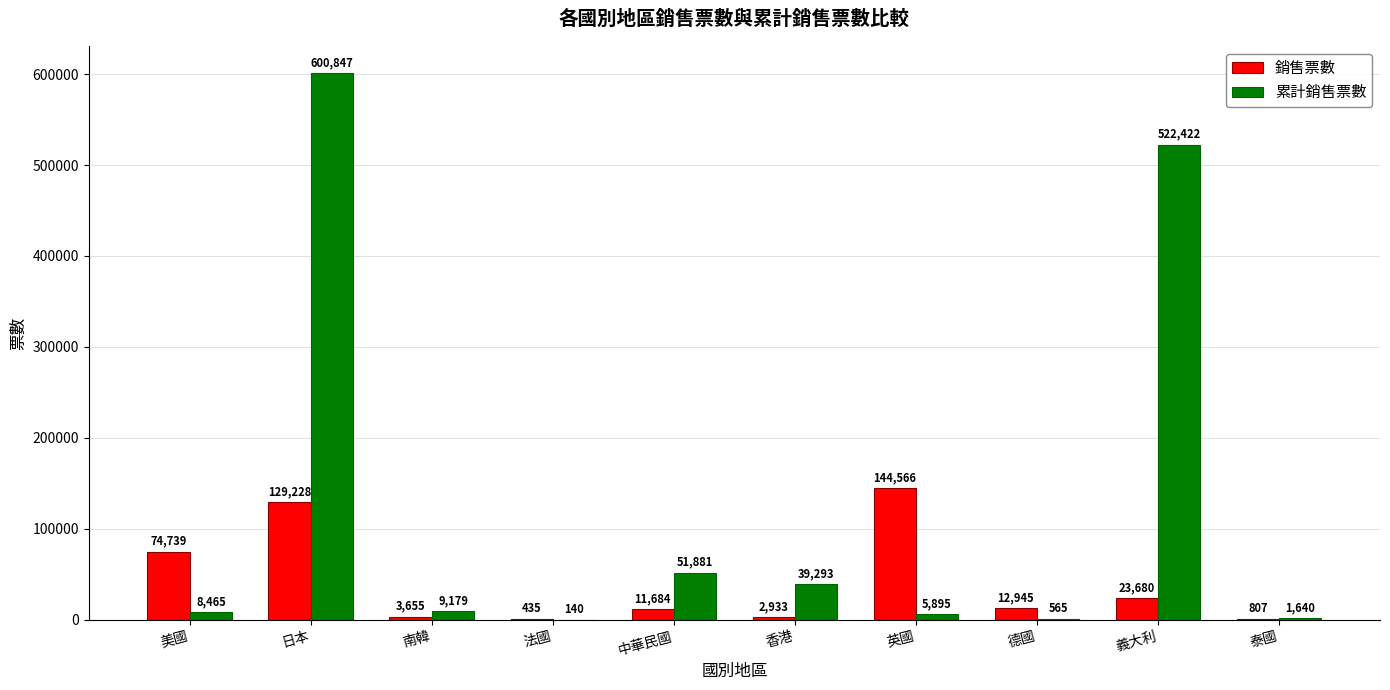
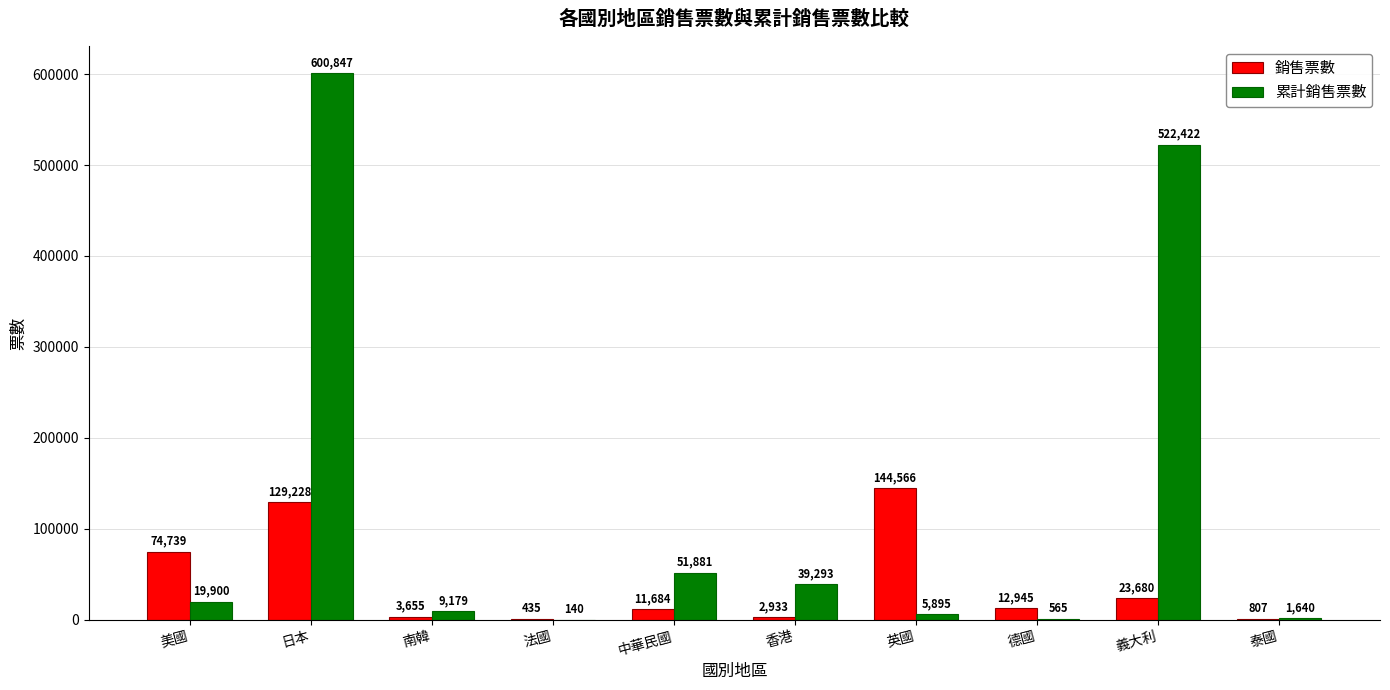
  {
    "銷售票數": {
      "美國": "74,739",
      "日本": "129,228",
      "南韓": "3,655",
      "法國": "435",
      "中華民國": "11,684",
      "香港": "2,933",
      "英國": "144,566",
      "德國": "12,945",
      "義大利": "23,680",
      "泰國": "807"
    },
    "累計銷售票數": {
-     "美國": "8,465",
+     "美國": "19,900",
      "日本": "600,847",
      "南韓": "9,179",
      "法國": "140",
      "中華民國": "51,881",
      "香港": "39,293",
      "英國": "5,895",
      "德國": "565",
      "義大利": "522,422",
      "泰國": "1,640"
    }
  }
